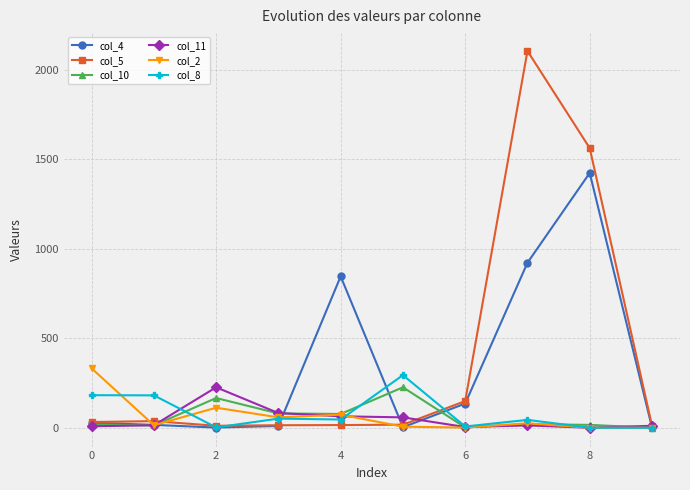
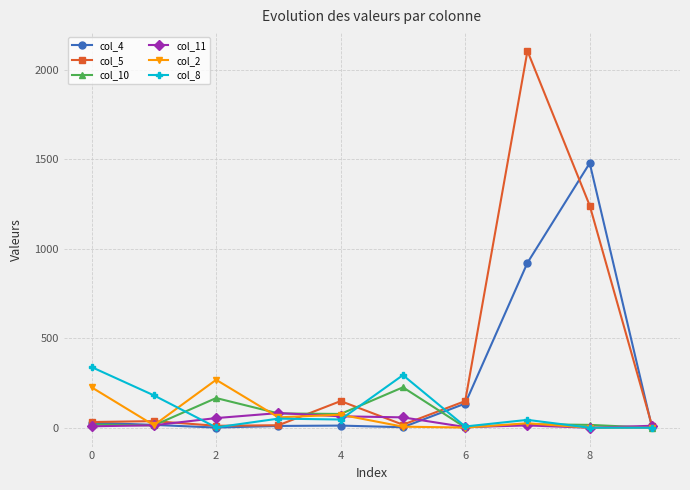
  {
    "col_4": {
-     "4": 850,
-     "8": 1420
+     "4": 10,
+     "8": 1480
    },
    "col_5": {
-     "4": 20,
-     "8": 1560
+     "4": 150,
+     "8": 1240
    },
    "col_10": {
      "2": 170,
      "8": 20
    },
    "col_11": {
-     "2": 230
+     "2": 50
    },
    "col_2": {
-     "0": 330,
-     "2": 110
+     "0": 230,
+     "2": 270
    },
    "col_8": {
-     "0": 180,
+     "0": 340,
      "4": 50
    }
  }
